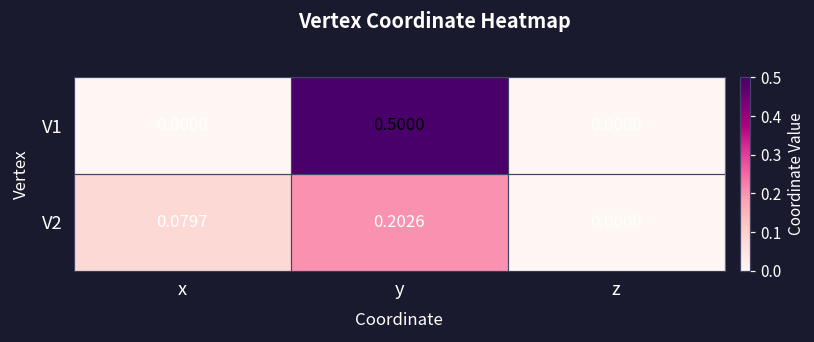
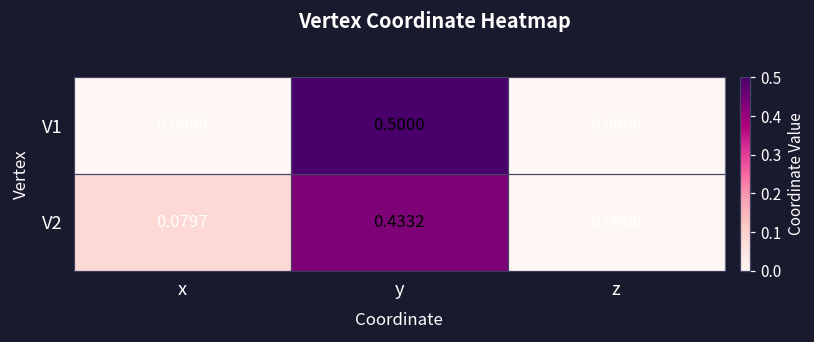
  {
    "V1": {
      "y": 0.5000
    },
    "V2": {
-     "y": 0.2026
+     "y": 0.4332
    }
  }
